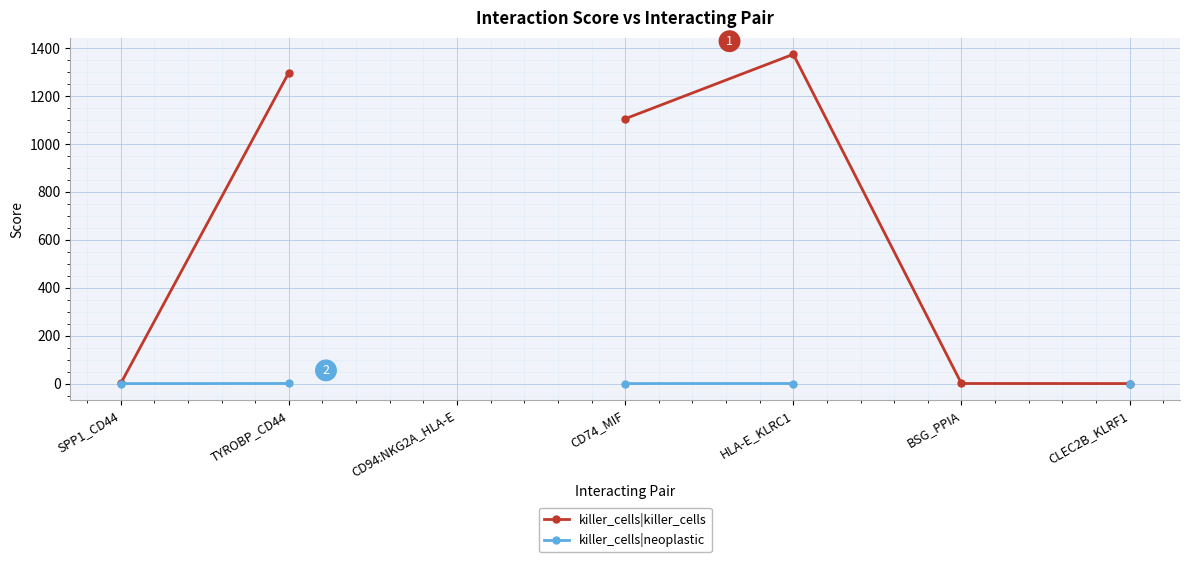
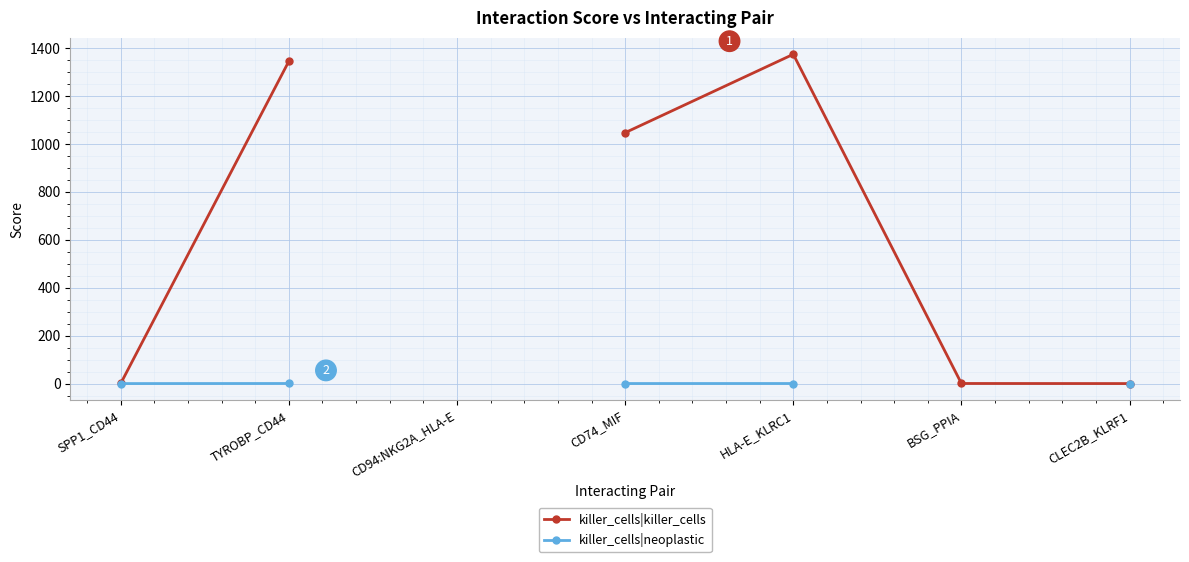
  {
    "killer_cells|killer_cells": {
-     "TYROBP_CD44": 1300,
-     "CD74_MIF": 1110,
+     "TYROBP_CD44": 1350,
+     "CD74_MIF": 1050,
      "HLA-E_KLRC1": 1370,
      "BSG_PPIA": 0
    },
    "killer_cells|neoplastic": {
      "TYROBP_CD44": 0,
      "CD74_MIF": 0,
      "HLA-E_KLRC1": 0
    }
  }
